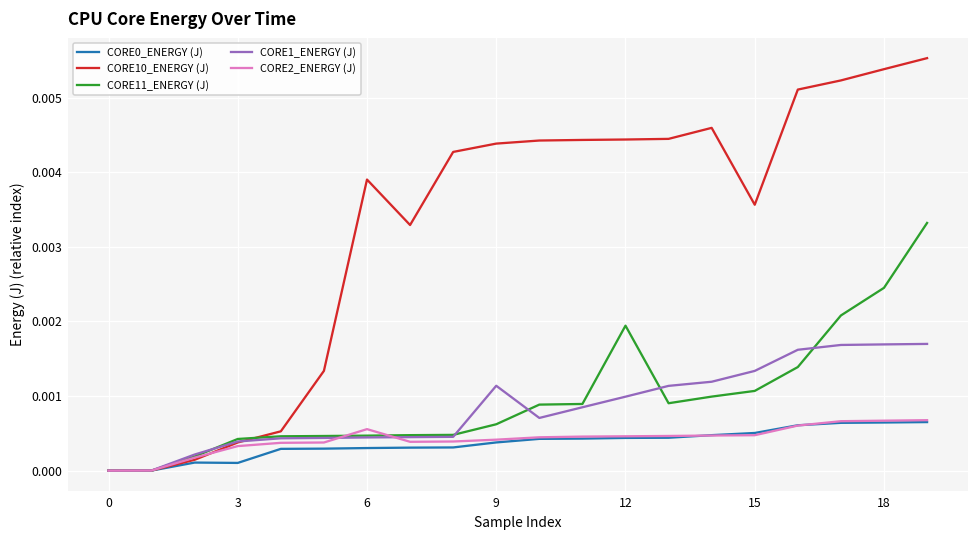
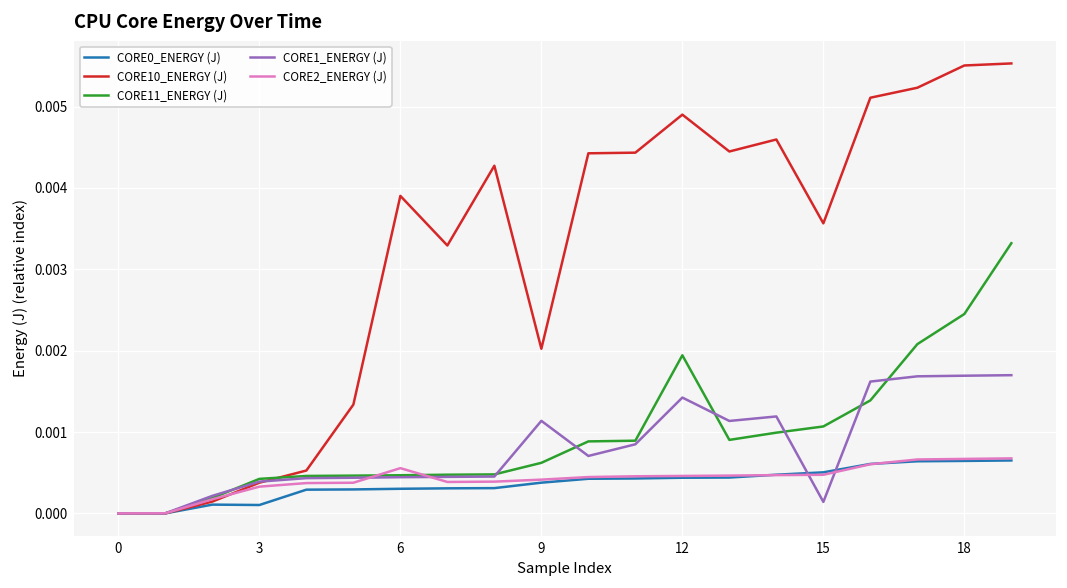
  {
    "CORE0_ENERGY (J)": {
      "3": 0.0001,
      "6": 0.0003
    },
    "CORE10_ENERGY (J)": {
      "6": 0.0039,
-     "9": 0.0044,
-     "12": 0.0044,
+     "9": 0.0020,
+     "12": 0.0049,
      "15": 0.0036,
-     "18": 0.0054
+     "18": 0.0055
    },
    "CORE11_ENERGY (J)": {
      "9": 0.0006,
      "12": 0.0019,
      "15": 0.0011,
      "18": 0.0025
    },
    "CORE1_ENERGY (J)": {
      "9": 0.0011,
-     "12": 0.0010,
-     "15": 0.0013,
+     "12": 0.0014,
+     "15": 0.0001,
      "18": 0.0017
    },
    "CORE2_ENERGY (J)": {
      "3": 0.0003,
      "6": 0.0006
    }
  }
